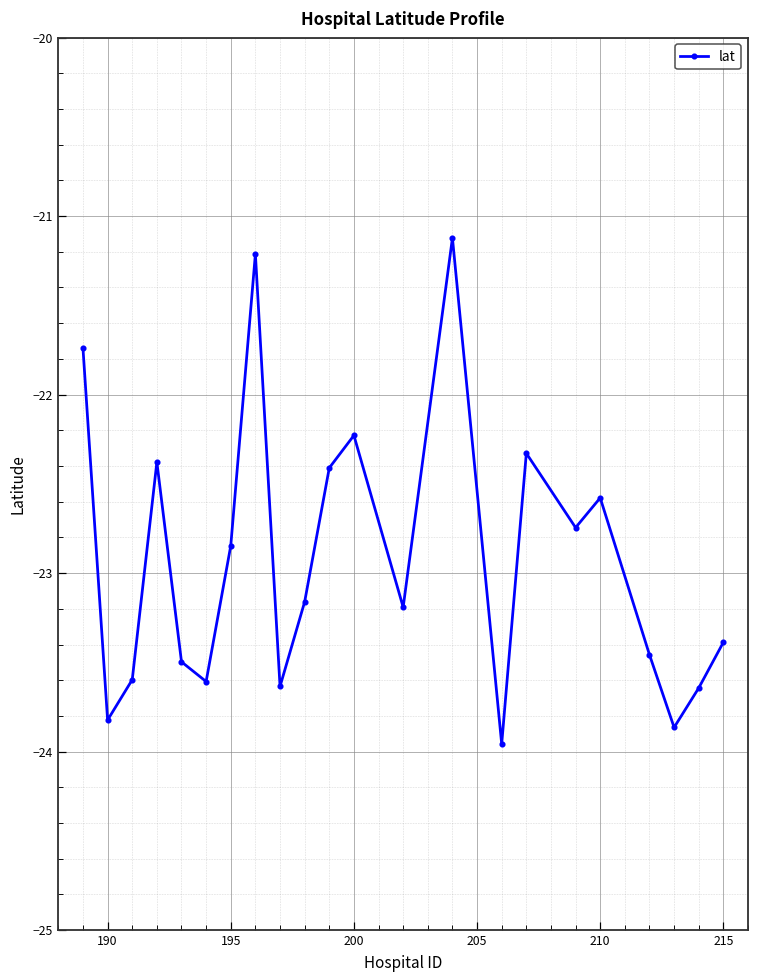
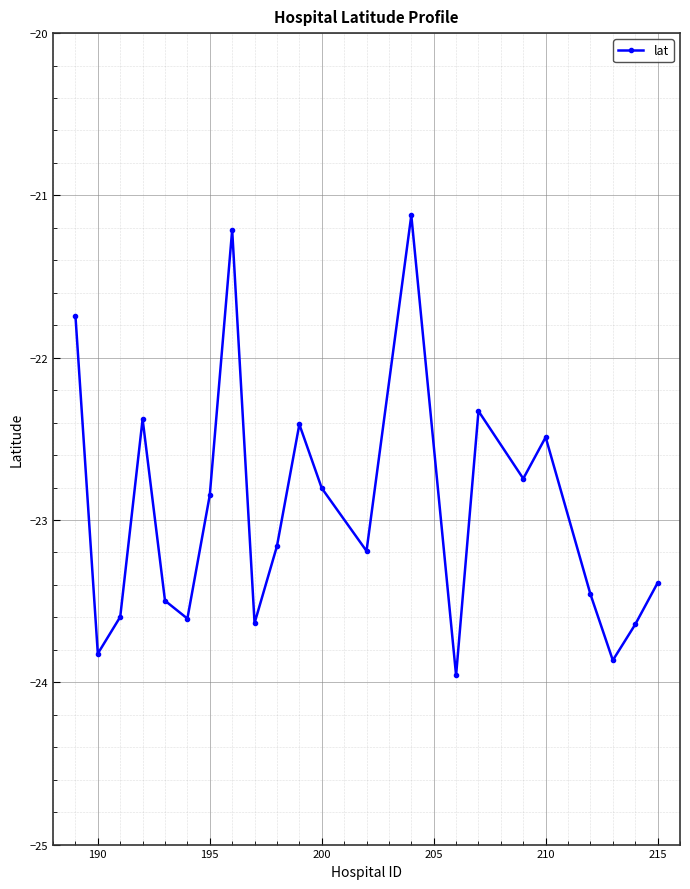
  {
    "190": -23.82,
    "195": -22.85,
-   "200": -22.23,
-   "210": -22.58,
+   "200": -22.80,
+   "210": -22.49,
    "215": -23.39
  }
